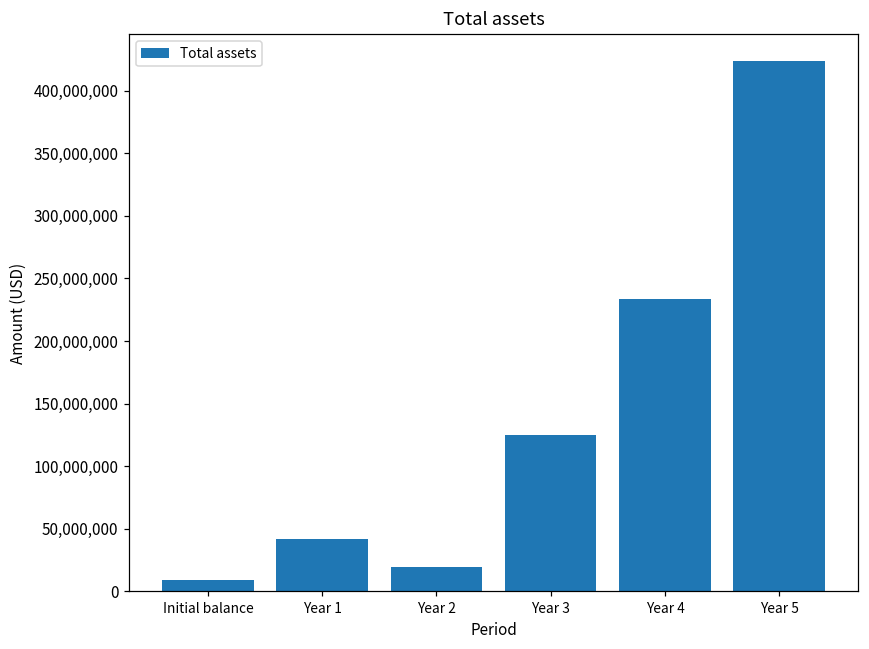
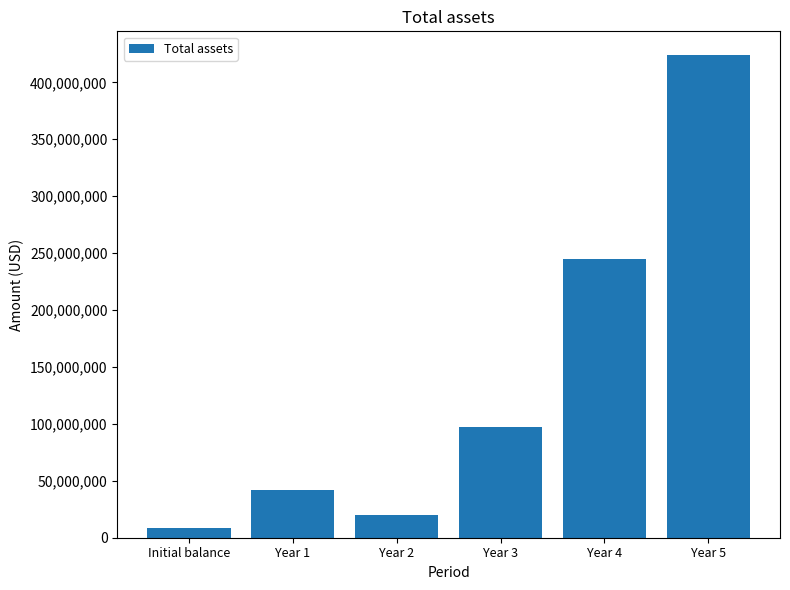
  {
    "Initial balance": "9,000,000",
    "Year 1": "42,000,000",
    "Year 2": "20,000,000",
-   "Year 3": "125,000,000",
-   "Year 4": "234,000,000",
+   "Year 3": "97,000,000",
+   "Year 4": "245,000,000",
    "Year 5": "424,000,000"
  }
